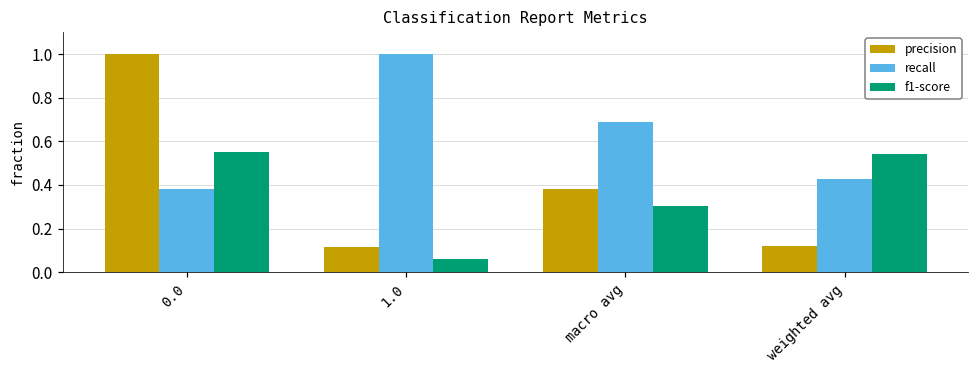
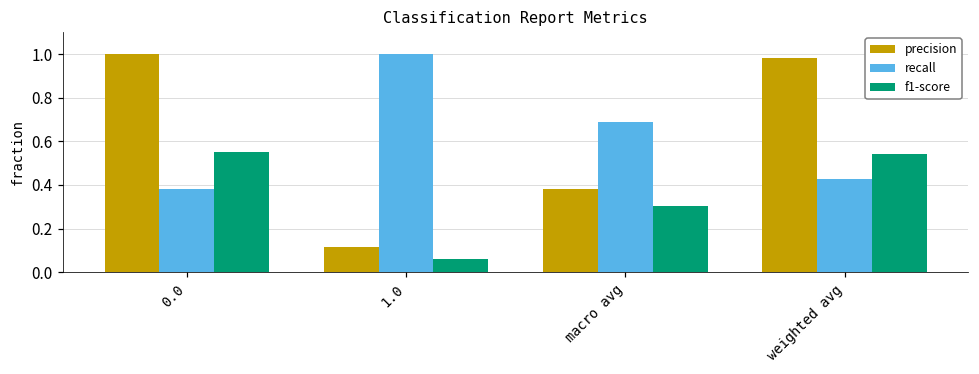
  {
    "precision": {
      "0.0": 1.00,
      "1.0": 0.12,
      "macro avg": 0.38,
-     "weighted avg": 0.12
+     "weighted avg": 0.98
    },
    "recall": {
      "0.0": 0.38,
      "1.0": 1.00,
      "macro avg": 0.69,
      "weighted avg": 0.43
    },
    "f1-score": {
      "0.0": 0.55,
      "1.0": 0.06,
      "macro avg": 0.31,
      "weighted avg": 0.54
    }
  }
